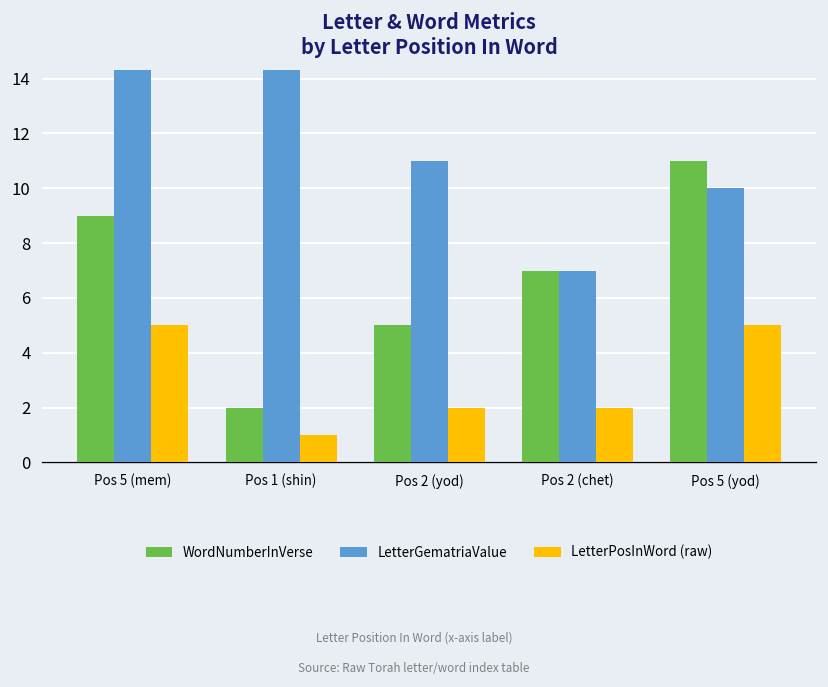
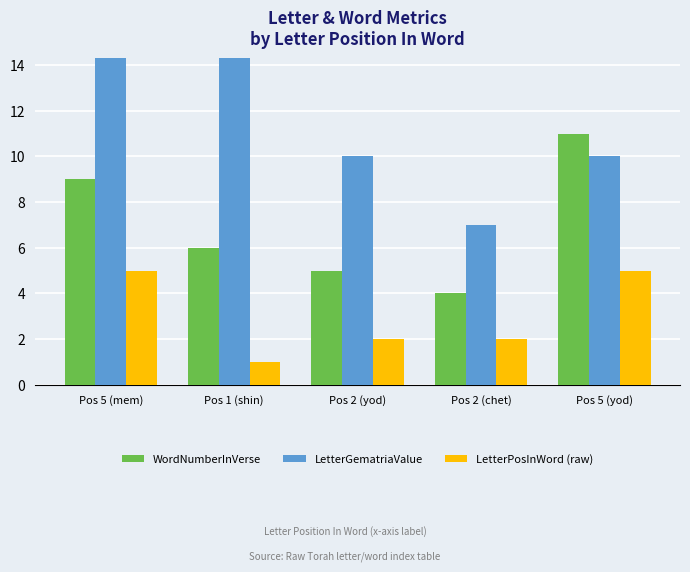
  {
    "WordNumberInVerse": {
      "Pos 5 (mem)": 9,
-     "Pos 1 (shin)": 2,
+     "Pos 1 (shin)": 6,
      "Pos 2 (yod)": 5,
-     "Pos 2 (chet)": 7,
+     "Pos 2 (chet)": 4,
      "Pos 5 (yod)": 11
    },
    "LetterGematriaValue": {
-     "Pos 2 (yod)": 11,
+     "Pos 2 (yod)": 10,
      "Pos 2 (chet)": 7,
      "Pos 5 (yod)": 10
    },
    "LetterPosInWord (raw)": {
      "Pos 5 (mem)": 5,
      "Pos 1 (shin)": 1,
      "Pos 2 (yod)": 2,
      "Pos 2 (chet)": 2,
      "Pos 5 (yod)": 5
    }
  }
